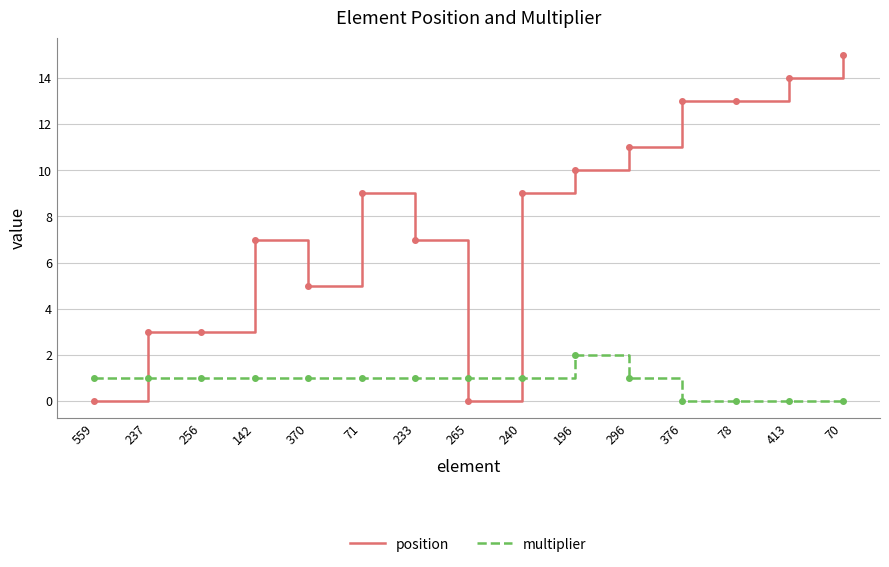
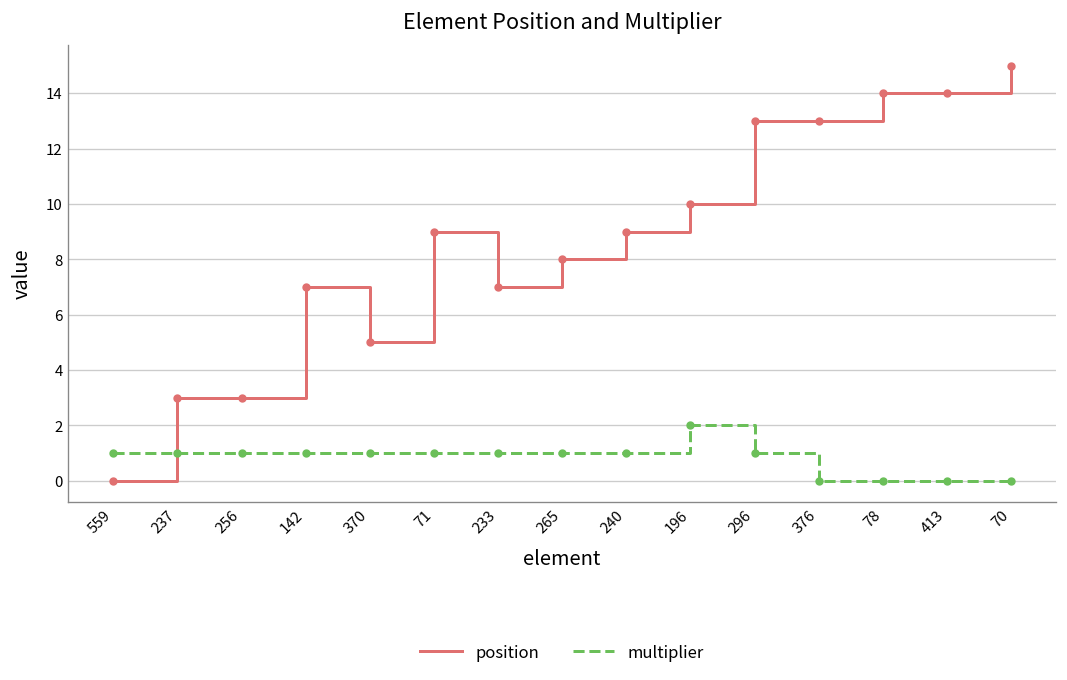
  {
    "position": {
      "559": 0,
      "237": 3,
      "256": 3,
      "142": 7,
      "370": 5,
      "71": 9,
      "233": 7,
-     "265": 0,
+     "265": 8,
      "240": 9,
      "196": 10,
-     "296": 11,
+     "296": 13,
      "376": 13,
-     "78": 13,
+     "78": 14,
      "413": 14,
      "70": 15
    },
    "multiplier": {
      "559": 1,
      "237": 1,
      "256": 1,
      "142": 1,
      "370": 1,
      "71": 1,
      "233": 1,
      "265": 1,
      "240": 1,
      "196": 2,
      "296": 1,
      "376": 0,
      "78": 0,
      "413": 0,
      "70": 0
    }
  }
